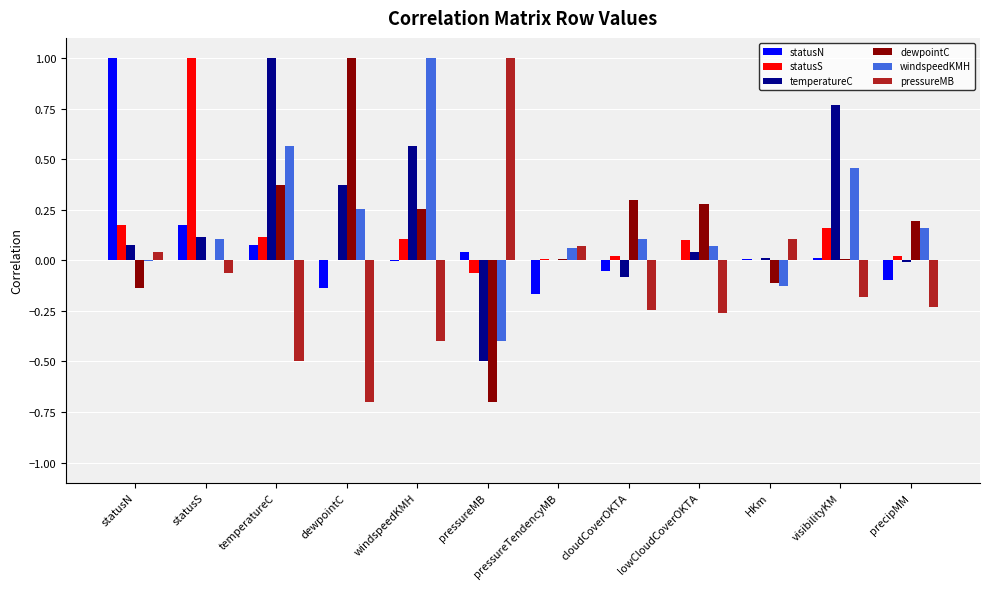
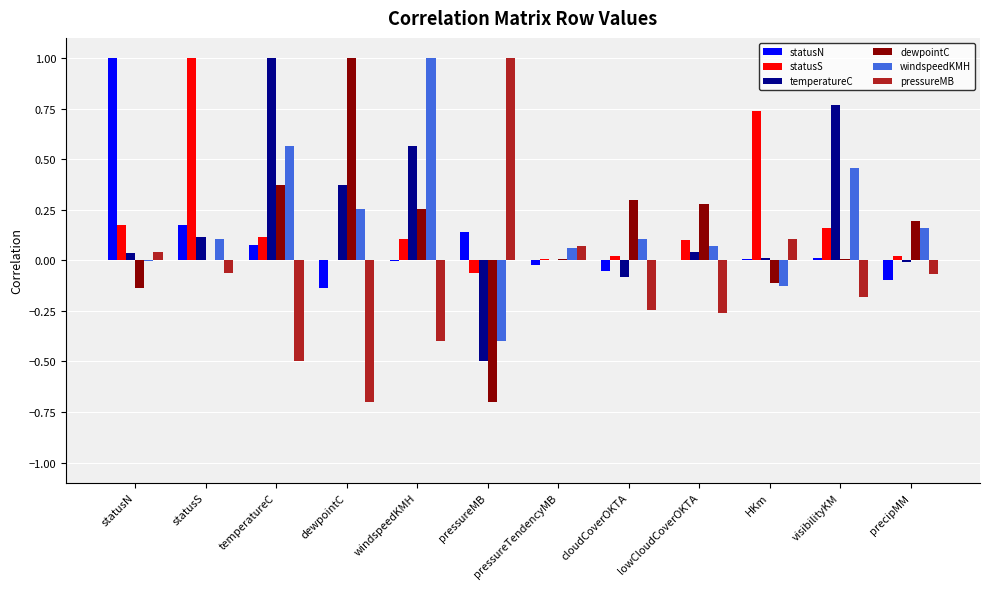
  {
    "statusN": {
      "statusN": 1.00,
      "statusS": 0.17,
      "temperatureC": 0.08,
      "dewpointC": -0.14,
-     "pressureMB": 0.04,
-     "pressureTendencyMB": -0.17,
+     "pressureMB": 0.14,
+     "pressureTendencyMB": -0.02,
      "cloudCoverOKTA": -0.05,
      "precipMM": -0.10
    },
    "statusS": {
      "statusN": 0.17,
      "statusS": 1.00,
      "temperatureC": 0.12,
      "windspeedKMH": 0.10,
      "pressureMB": -0.06,
      "cloudCoverOKTA": 0.02,
      "lowCloudCoverOKTA": 0.10,
-     "HKm": 0.00,
+     "HKm": 0.74,
      "visibilityKM": 0.16,
      "precipMM": 0.02
    },
    "temperatureC": {
-     "statusN": 0.08,
+     "statusN": 0.04,
      "statusS": 0.12,
      "temperatureC": 1.00,
      "dewpointC": 0.37,
      "windspeedKMH": 0.56,
      "pressureMB": -0.50,
      "cloudCoverOKTA": -0.08,
      "lowCloudCoverOKTA": 0.04,
      "visibilityKM": 0.77
    },
    "dewpointC": {
      "statusN": -0.14,
      "temperatureC": 0.37,
      "dewpointC": 1.00,
      "windspeedKMH": 0.25,
      "pressureMB": -0.70,
      "cloudCoverOKTA": 0.30,
      "lowCloudCoverOKTA": 0.28,
      "HKm": -0.11,
      "precipMM": 0.20
    },
    "windspeedKMH": {
      "statusS": 0.10,
      "temperatureC": 0.56,
      "dewpointC": 0.25,
      "windspeedKMH": 1.00,
      "pressureMB": -0.40,
      "pressureTendencyMB": 0.06,
      "cloudCoverOKTA": 0.11,
      "lowCloudCoverOKTA": 0.07,
      "HKm": -0.12,
      "visibilityKM": 0.46,
      "precipMM": 0.16
    },
    "pressureMB": {
      "statusN": 0.04,
      "statusS": -0.06,
      "temperatureC": -0.50,
      "dewpointC": -0.70,
      "windspeedKMH": -0.40,
      "pressureMB": 1.00,
      "pressureTendencyMB": 0.07,
      "cloudCoverOKTA": -0.24,
      "lowCloudCoverOKTA": -0.26,
      "HKm": 0.11,
      "visibilityKM": -0.18,
-     "precipMM": -0.23
+     "precipMM": -0.07
    }
  }
